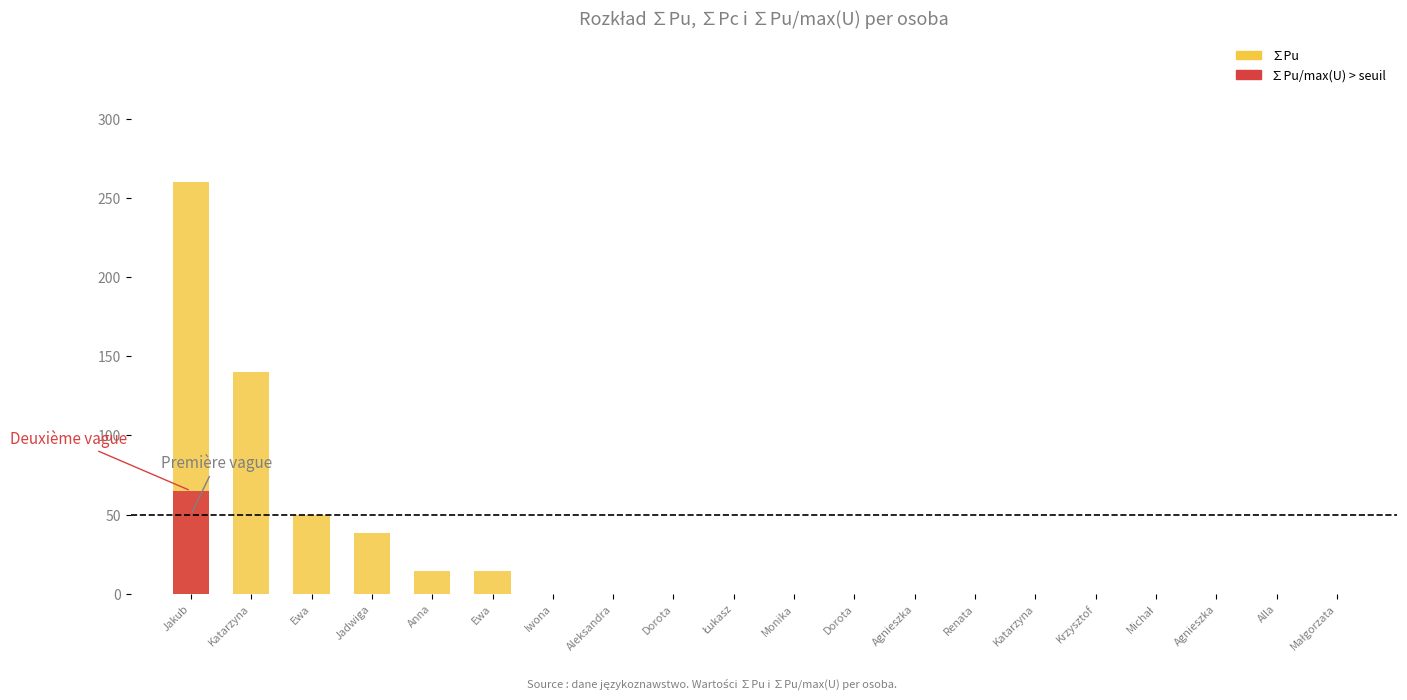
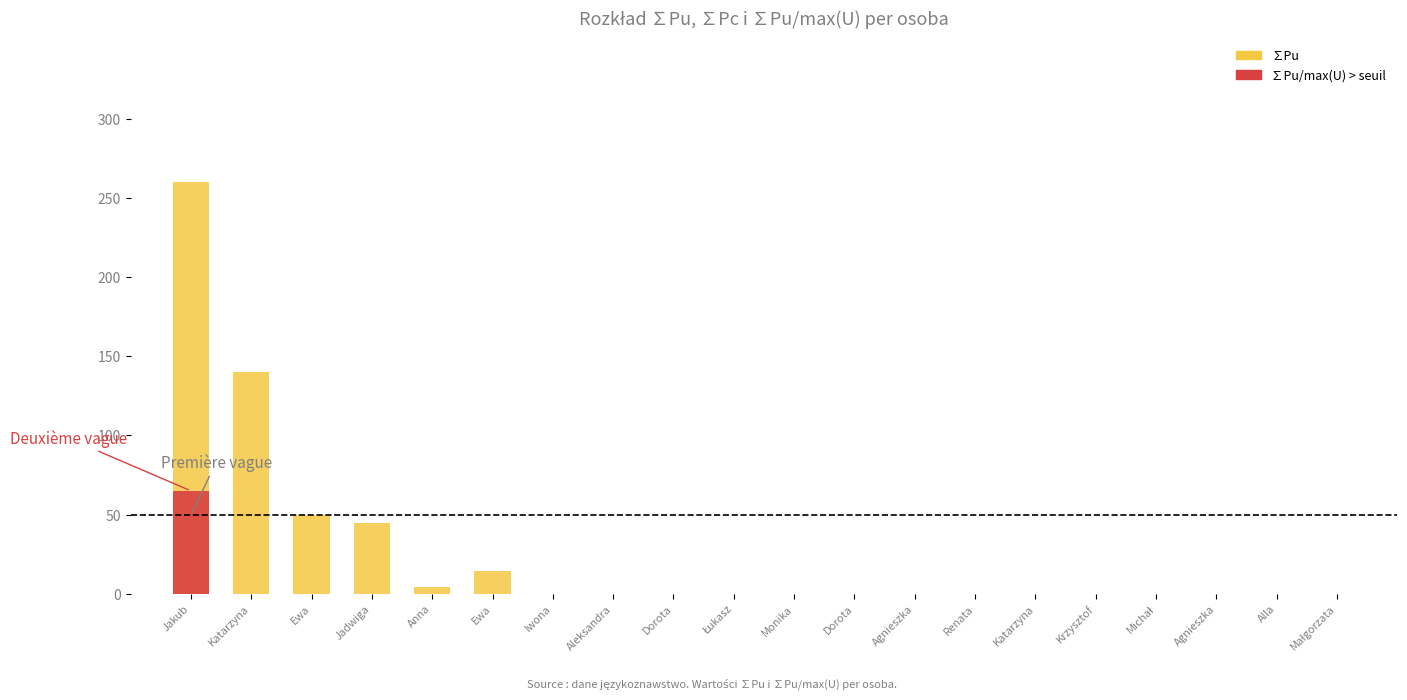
  {
    "∑Pu": {
      "Jakub": 260,
-     "Jadwiga": 38,
-     "Anna": 14,
+     "Jadwiga": 45,
+     "Anna": 4,
      "Iwona": 0,
      "Aleksandra": 0,
      "Łukasz": 0,
      "Monika": 0,
      "Renata": 0,
      "Krzysztof": 0,
      "Michał": 0,
      "Alla": 0,
      "Małgorzata": 0
    },
    "∑Pu/max(U) > seuil": {
      "Jadwiga": 0,
      "Anna": 0,
      "Iwona": 0,
      "Aleksandra": 0,
      "Łukasz": 0,
      "Monika": 0,
      "Renata": 0,
      "Krzysztof": 0,
      "Michał": 0,
      "Alla": 0,
      "Małgorzata": 0
    }
  }
